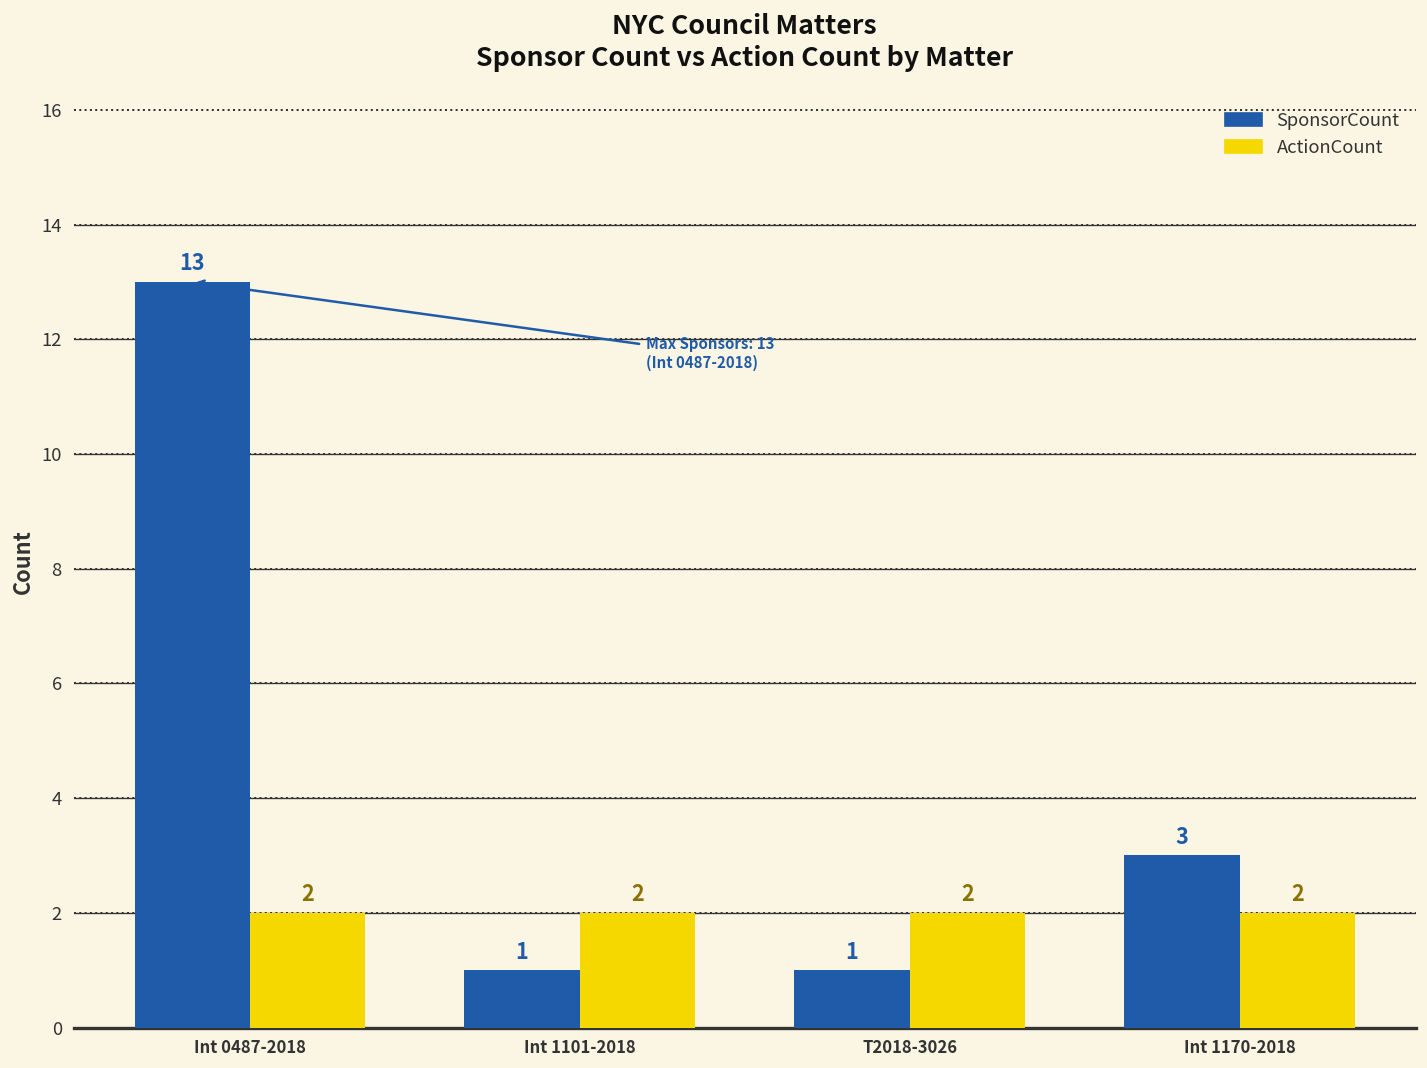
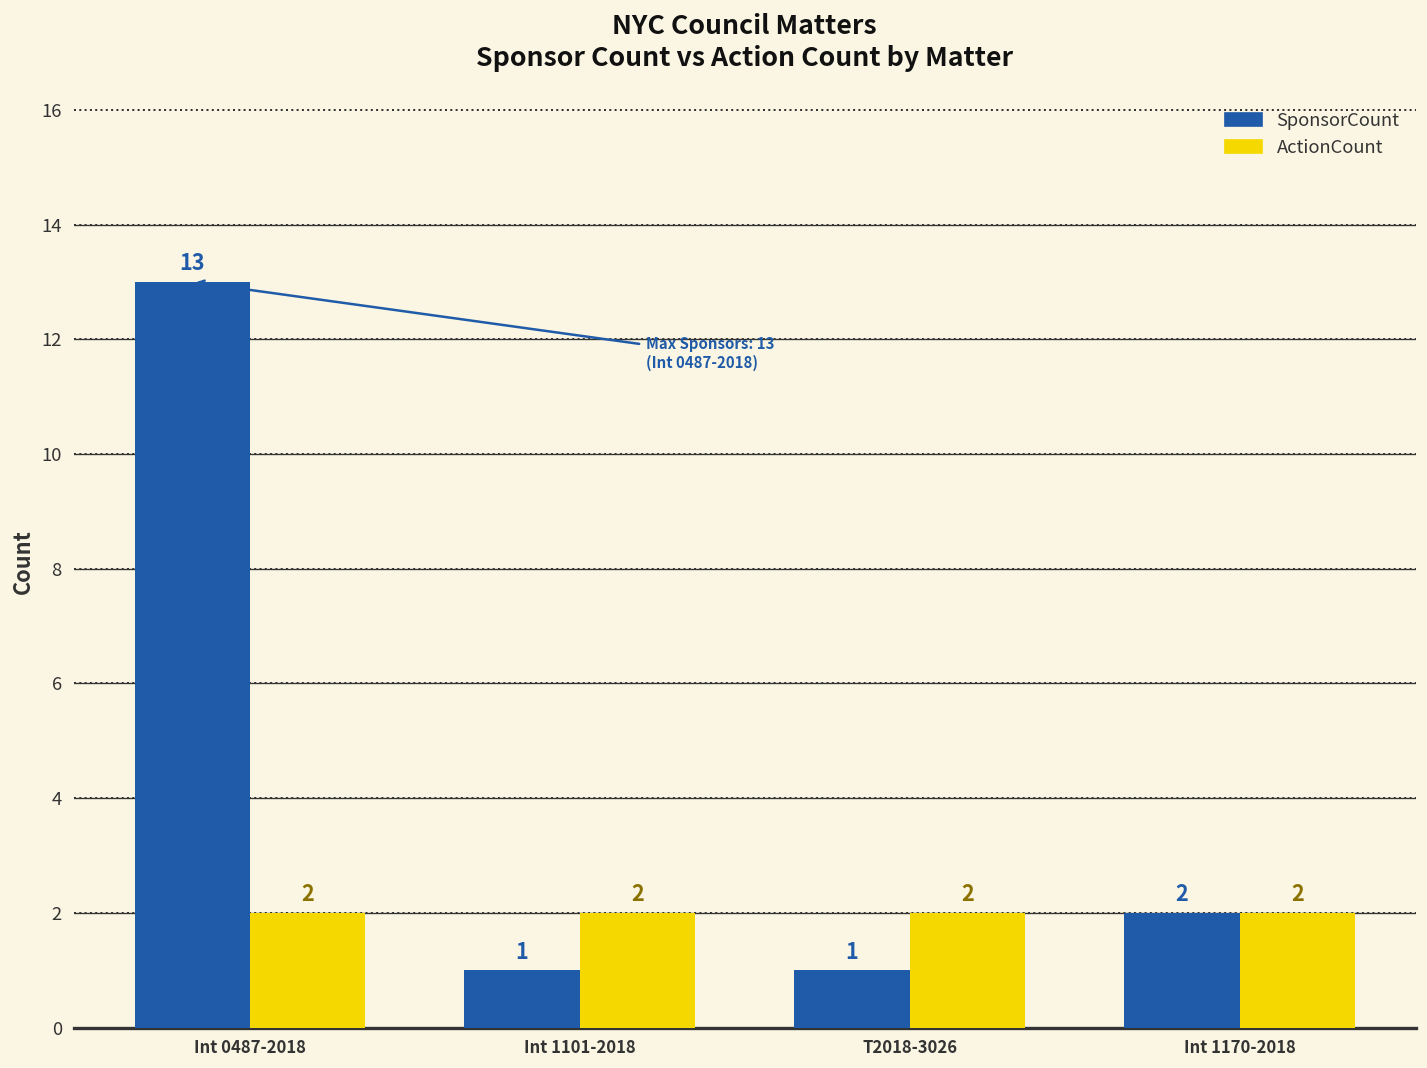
  {
    "SponsorCount": {
      "Int 0487-2018": 13,
      "Int 1101-2018": 1,
      "T2018-3026": 1,
-     "Int 1170-2018": 3
+     "Int 1170-2018": 2
    },
    "ActionCount": {
      "Int 0487-2018": 2,
      "Int 1101-2018": 2,
      "T2018-3026": 2,
      "Int 1170-2018": 2
    }
  }
